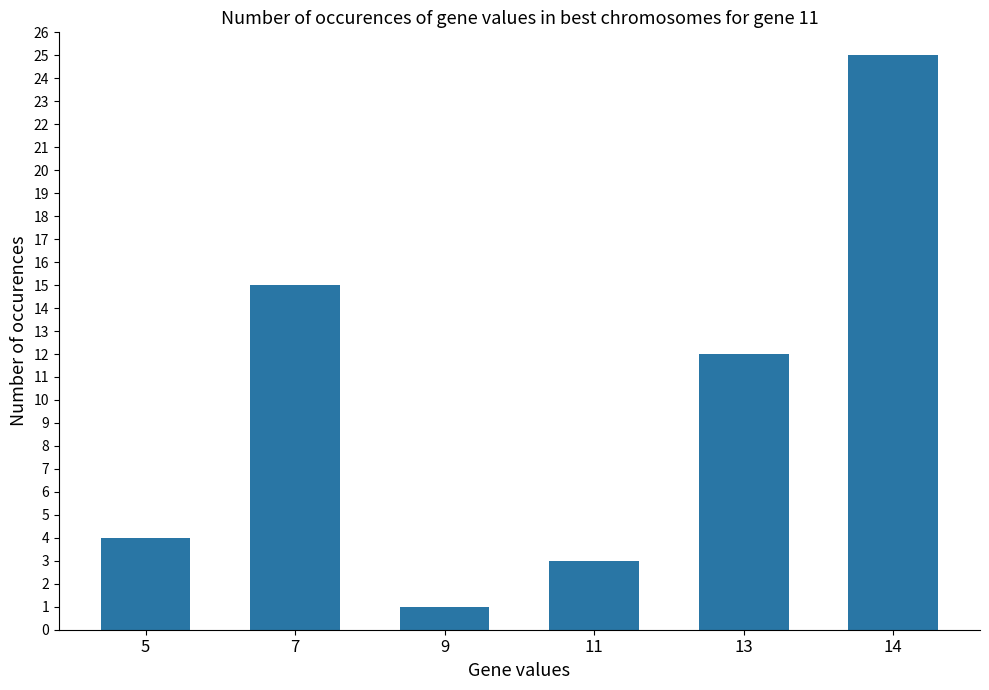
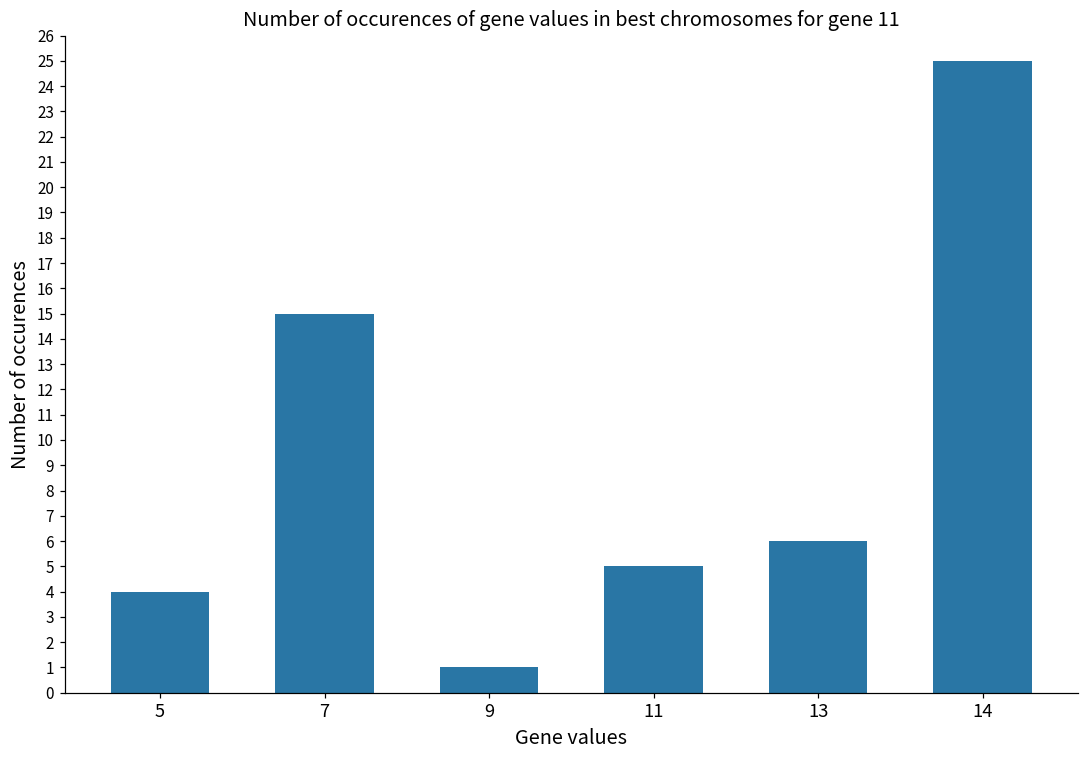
  {
    "5": 4,
    "7": 15,
    "9": 1,
-   "11": 3,
-   "13": 12,
+   "11": 5,
+   "13": 6,
    "14": 25
  }
